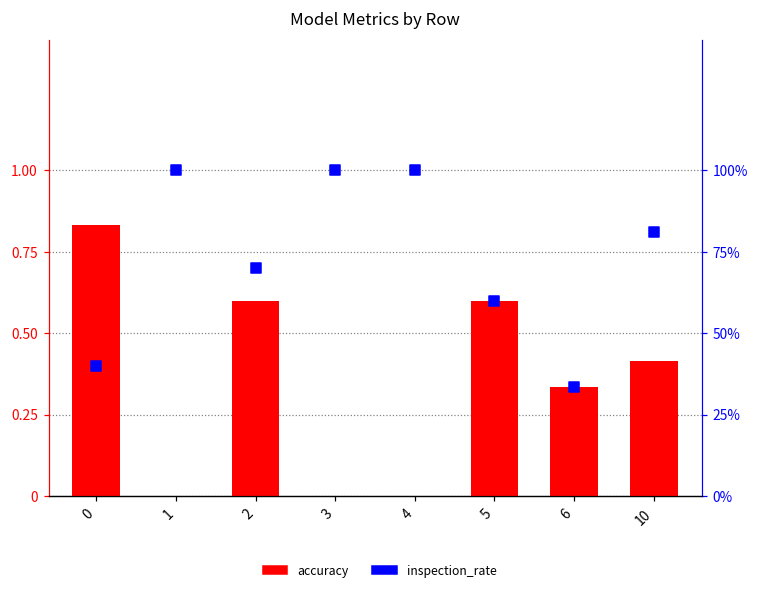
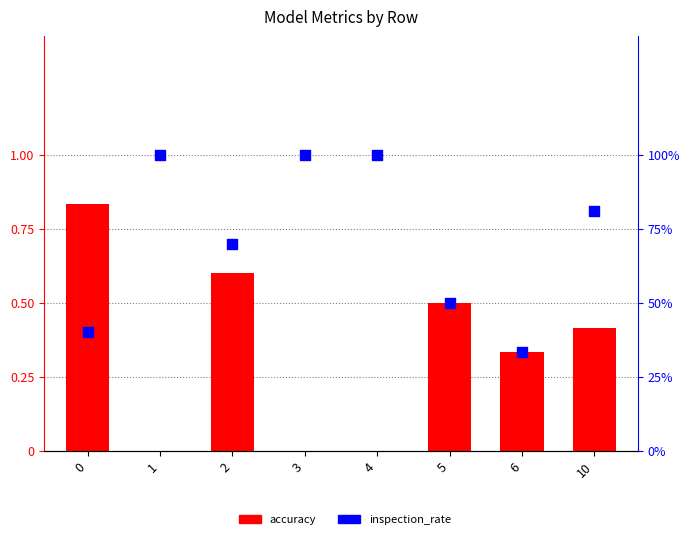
  {
    "accuracy": {
      "0": "0.83",
      "1": "0.0",
      "2": "0.6",
      "3": "0.0",
      "4": "0.0",
-     "5": "0.6",
+     "5": "0.5",
      "6": "0.33",
      "10": "0.42"
    },
    "inspection_rate": {
-     "5": "60%"
+     "5": "50%"
    }
  }
